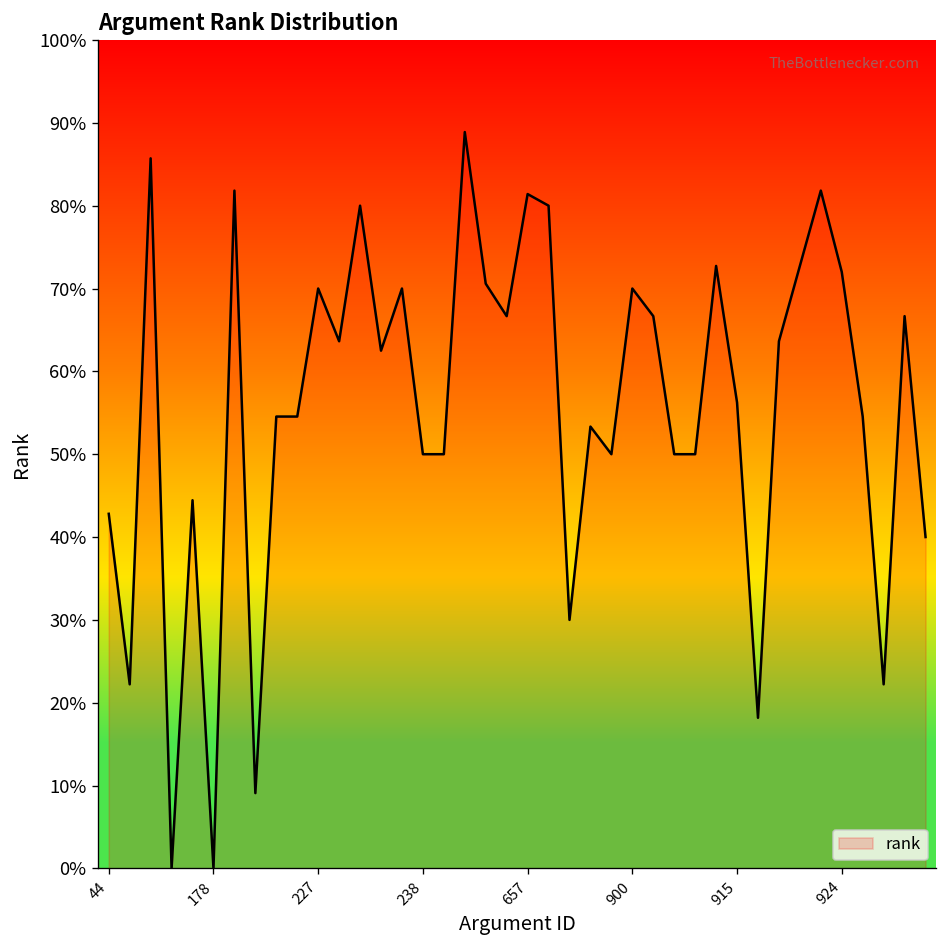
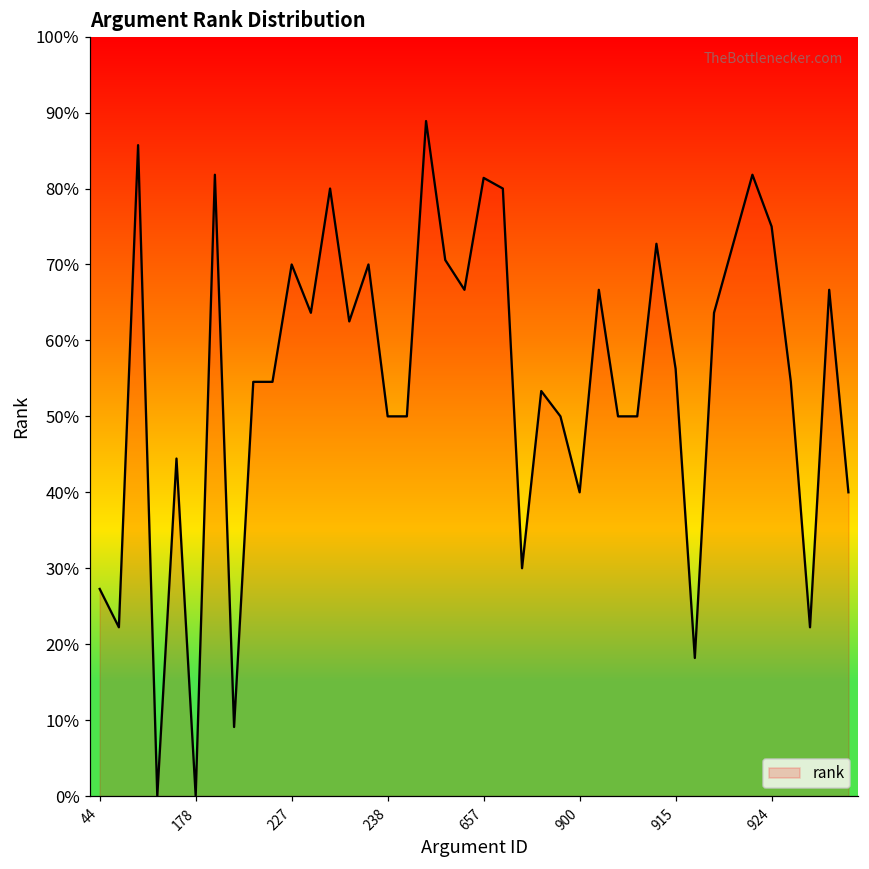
  {
-   "44": "43%",
+   "44": "27%",
    "178": "0%",
    "227": "70%",
    "238": "50%",
    "657": "81%",
-   "900": "70%",
+   "900": "40%",
    "915": "56%",
-   "924": "72%"
+   "924": "75%"
  }
